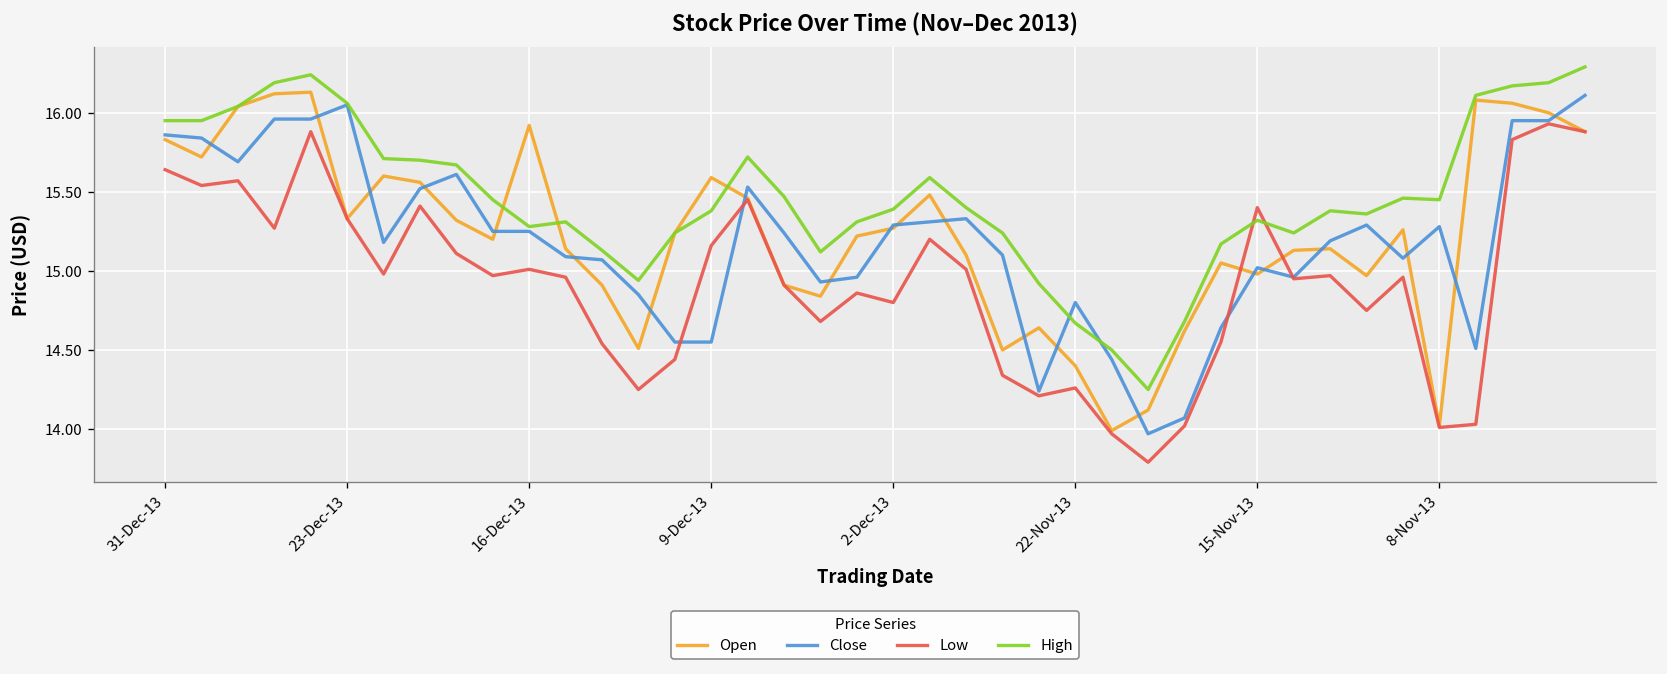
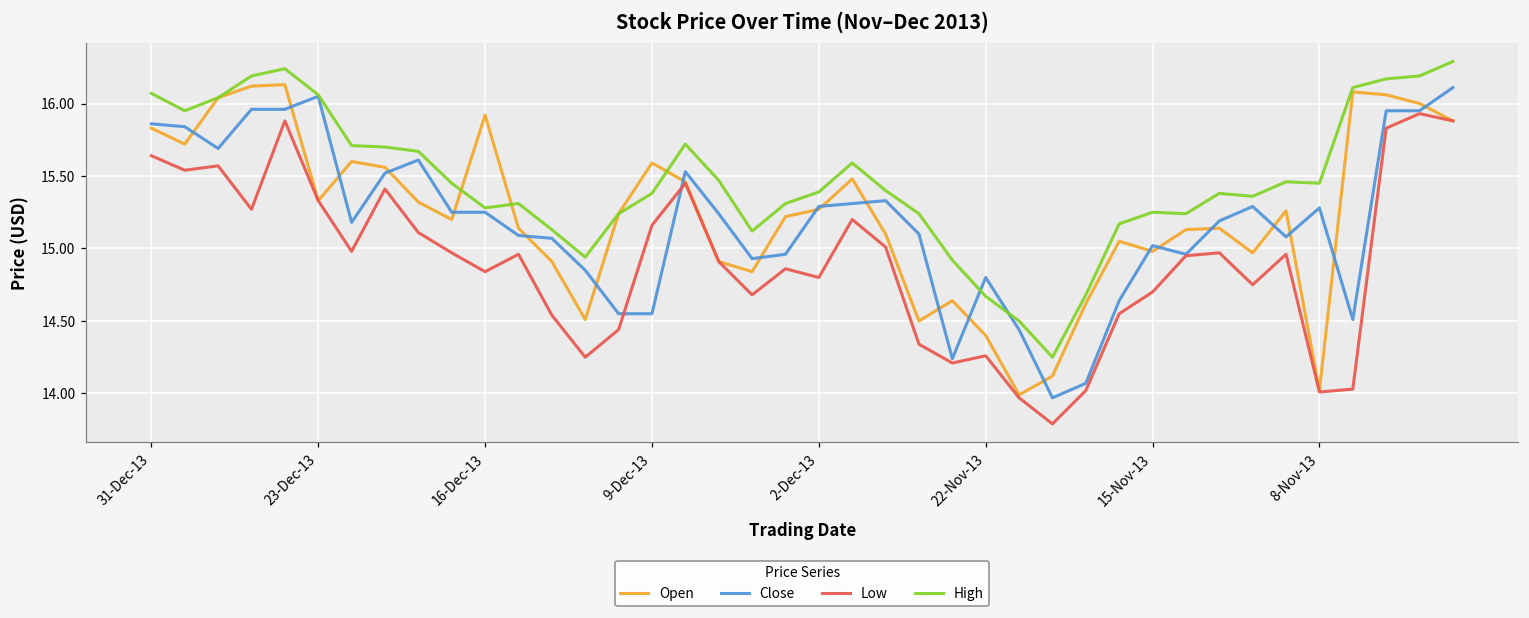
  {
    "Open": {
      "31-Dec-13": 15.83,
      "16-Dec-13": 15.92,
      "9-Dec-13": 15.59,
      "2-Dec-13": 15.27,
      "22-Nov-13": 14.40,
      "15-Nov-13": 14.98
    },
    "Close": {
      "31-Dec-13": 15.86,
      "16-Dec-13": 15.25,
      "9-Dec-13": 14.55,
      "2-Dec-13": 15.29,
      "22-Nov-13": 14.80,
      "15-Nov-13": 15.02,
      "8-Nov-13": 15.28
    },
    "Low": {
      "31-Dec-13": 15.64,
-     "16-Dec-13": 15.01,
+     "16-Dec-13": 14.84,
      "9-Dec-13": 15.16,
      "2-Dec-13": 14.80,
      "22-Nov-13": 14.26,
-     "15-Nov-13": 15.4
+     "15-Nov-13": 14.7
    },
    "High": {
-     "31-Dec-13": 15.95,
+     "31-Dec-13": 16.07,
      "16-Dec-13": 15.28,
      "9-Dec-13": 15.38,
      "2-Dec-13": 15.39,
      "22-Nov-13": 14.67,
-     "15-Nov-13": 15.32,
+     "15-Nov-13": 15.25,
      "8-Nov-13": 15.45
    }
  }
